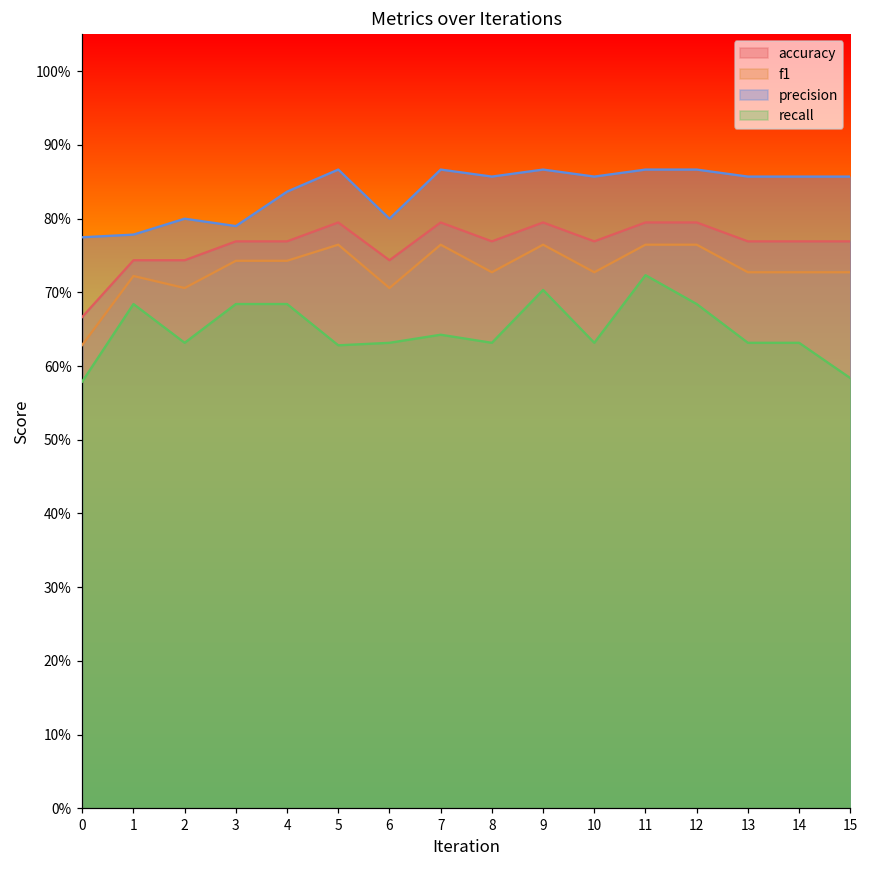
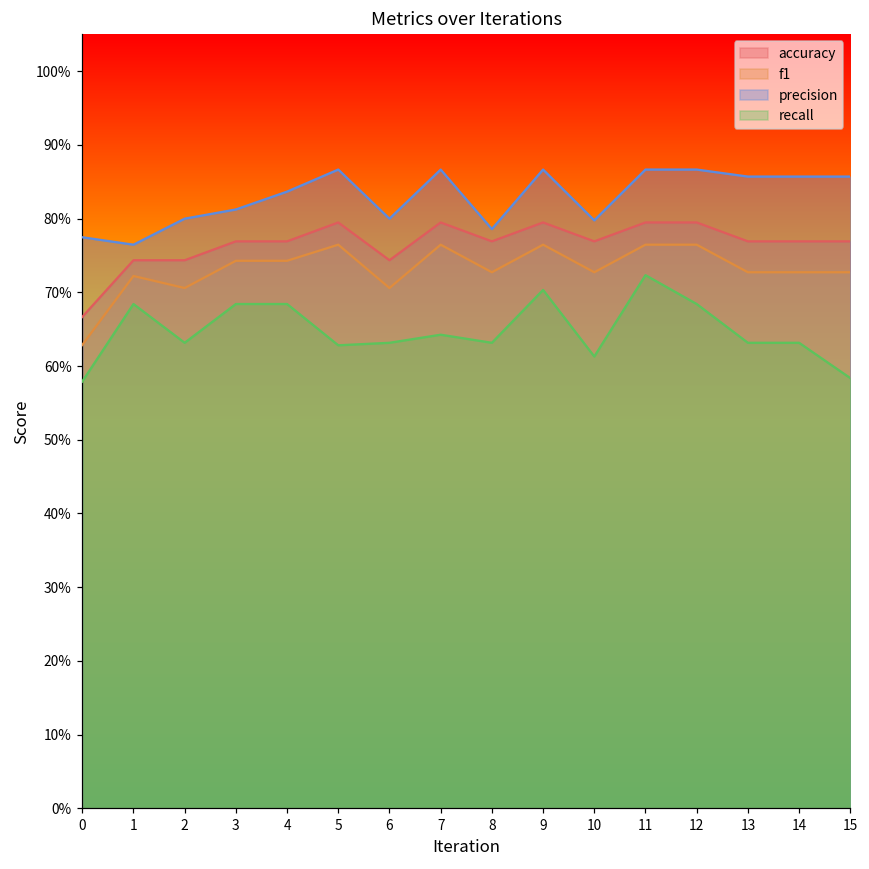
  {
    "precision": {
      "0": "77%",
-     "1": "78%",
+     "1": "76%",
      "2": "80%",
-     "3": "79%",
+     "3": "81%",
      "4": "84%",
      "5": "87%",
      "6": "80%",
      "7": "87%",
-     "8": "86%",
+     "8": "79%",
      "9": "87%",
-     "10": "86%",
+     "10": "80%",
      "11": "87%",
      "12": "87%",
      "13": "86%",
      "14": "86%",
      "15": "86%"
    },
    "recall": {
      "0": "58%",
      "1": "68%",
      "2": "63%",
      "3": "68%",
      "4": "68%",
      "5": "63%",
      "6": "63%",
      "7": "64%",
      "8": "63%",
      "9": "70%",
-     "10": "63%",
+     "10": "61%",
      "11": "72%",
      "12": "68%",
      "13": "63%",
      "14": "63%",
      "15": "58%"
    }
  }
